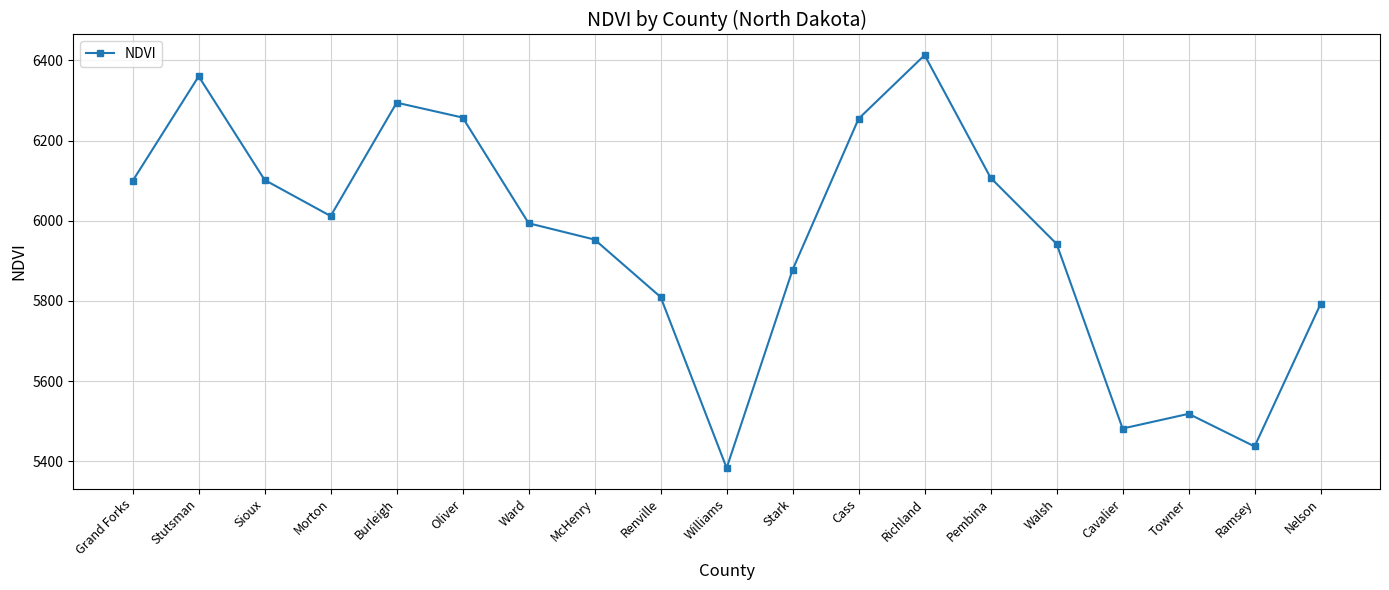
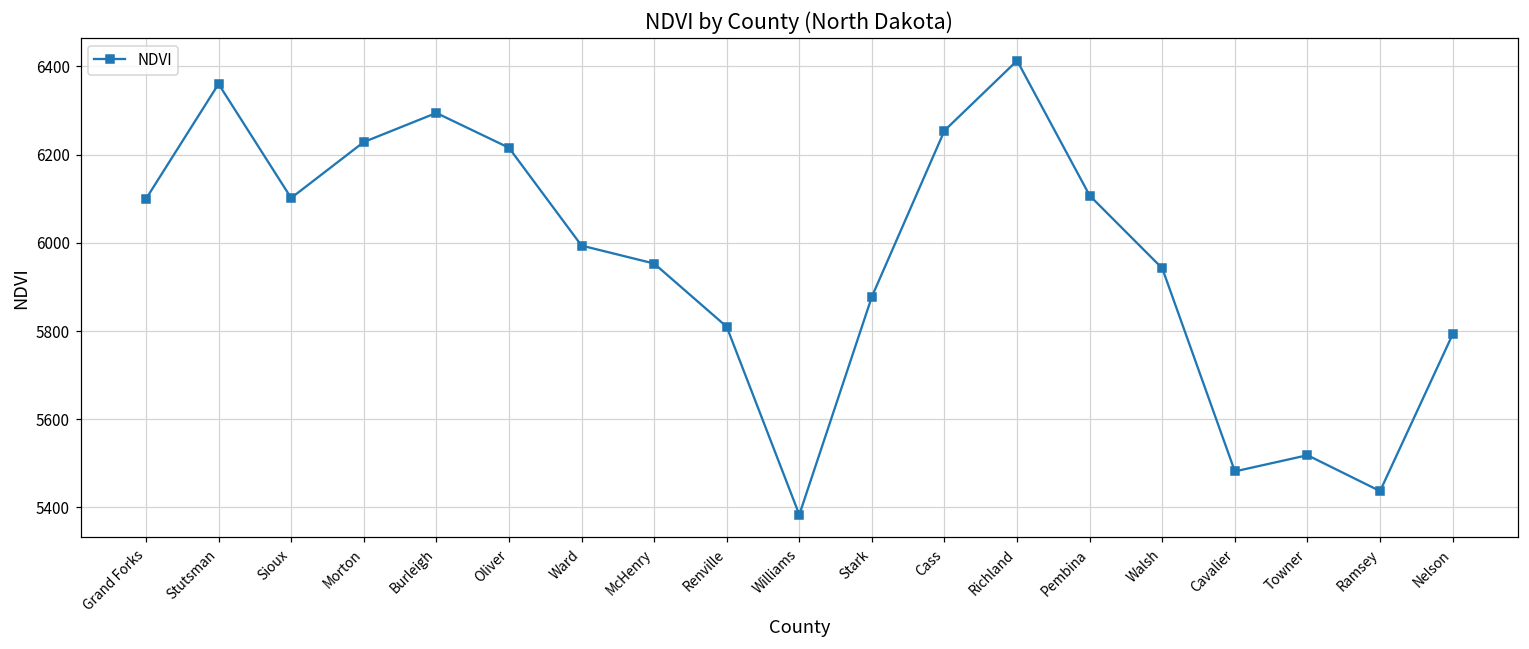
  {
    "Grand Forks": 6100,
    "Stutsman": 6360,
    "Sioux": 6100,
-   "Morton": 6010,
+   "Morton": 6230,
    "Burleigh": 6290,
-   "Oliver": 6260,
+   "Oliver": 6220,
    "Ward": 5990,
    "McHenry": 5950,
    "Renville": 5810,
    "Williams": 5380,
    "Stark": 5880,
    "Cass": 6250,
    "Richland": 6410,
    "Pembina": 6110,
    "Walsh": 5940,
    "Cavalier": 5480,
    "Towner": 5520,
    "Ramsey": 5440,
    "Nelson": 5790
  }
